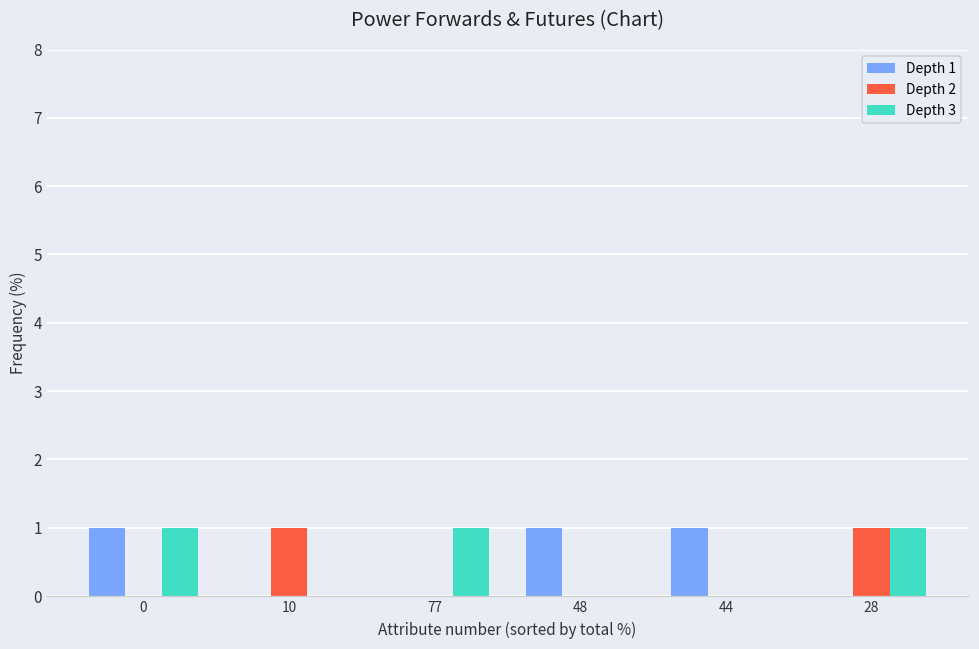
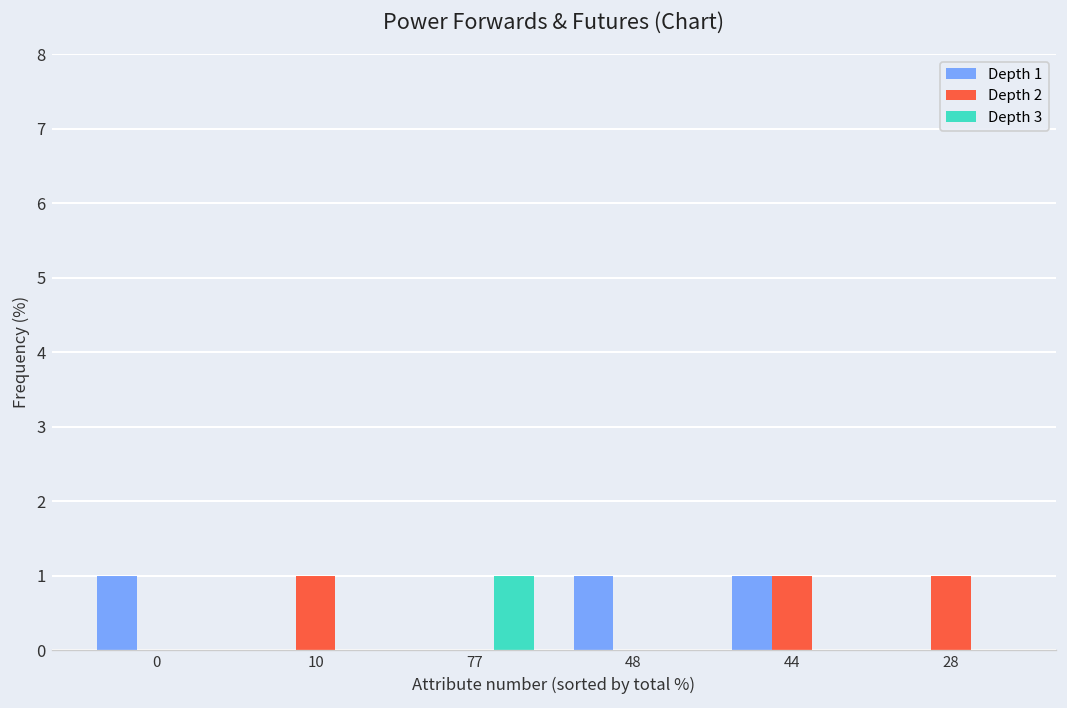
  {
    "Depth 1": {
      "0": 1,
      "10": 0,
      "77": 0,
      "48": 1,
      "44": 1,
      "28": 0
    },
    "Depth 2": {
      "0": 0,
      "10": 1,
      "77": 0,
      "48": 0,
-     "44": 0,
+     "44": 1,
      "28": 1
    },
    "Depth 3": {
-     "0": 1,
+     "0": 0,
      "10": 0,
      "77": 1,
      "48": 0,
      "44": 0,
-     "28": 1
+     "28": 0
    }
  }
